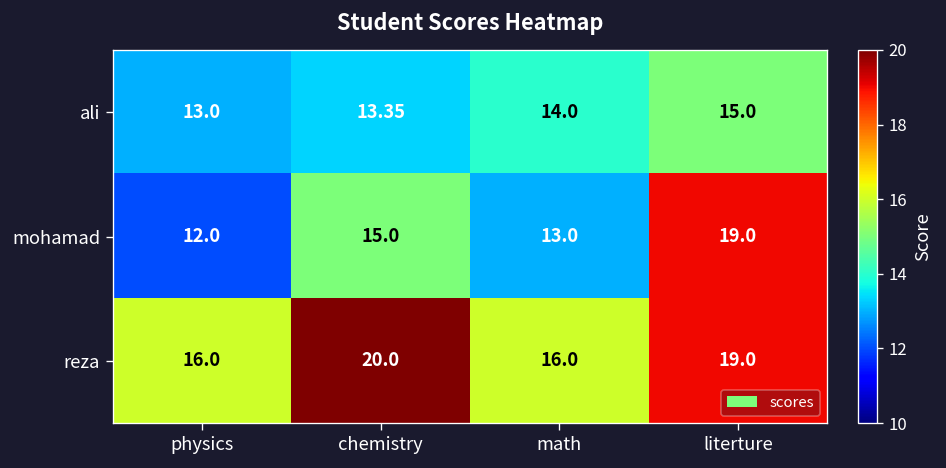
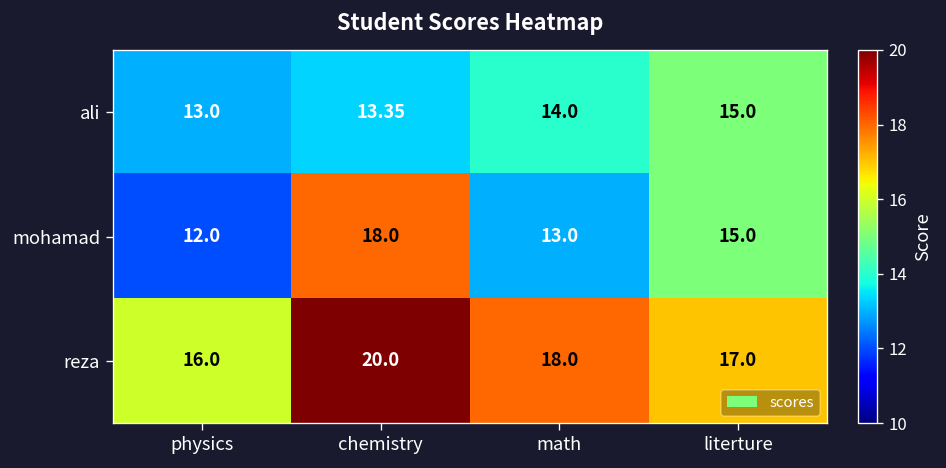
  {
    "ali": {
      "physics": 13.0,
      "chemistry": 13.35,
      "math": 14.0,
      "literture": 15.0
    },
    "mohamad": {
      "physics": 12.0,
-     "chemistry": 15.0,
+     "chemistry": 18.0,
      "math": 13.0,
-     "literture": 19.0
+     "literture": 15.0
    },
    "reza": {
      "physics": 16.0,
      "chemistry": 20.0,
-     "math": 16.0,
-     "literture": 19.0
+     "math": 18.0,
+     "literture": 17.0
    }
  }
